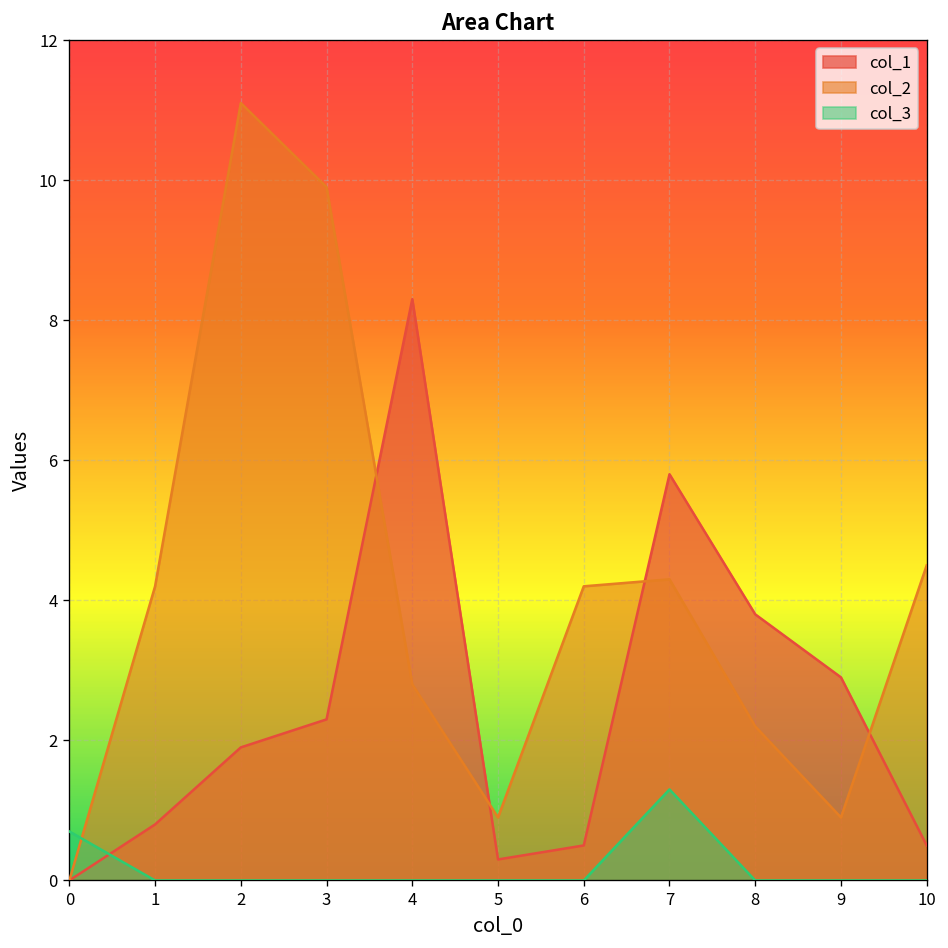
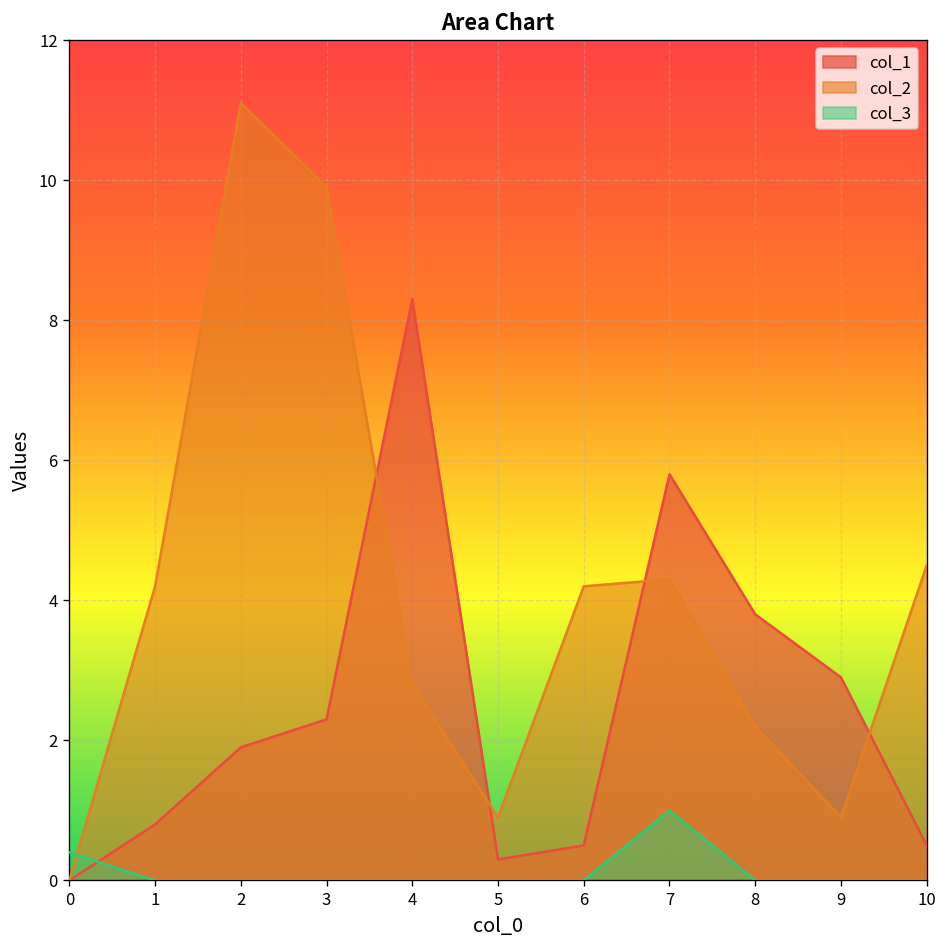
  {
    "col_3": {
-     "0": 0.7,
+     "0": 0.4,
      "1": 0.0,
      "2": 0.0,
      "3": 0.0,
      "4": 0.0,
      "5": 0.0,
      "6": 0.0,
-     "7": 1.3,
+     "7": 1.0,
      "8": 0.0,
      "9": 0.0,
      "10": 0.0
    }
  }
